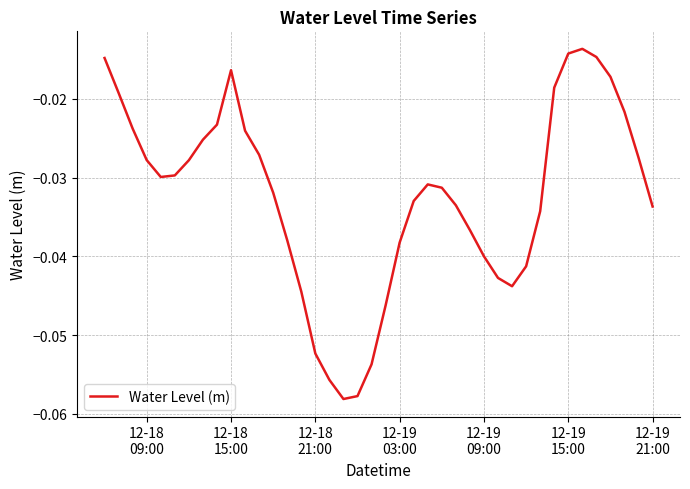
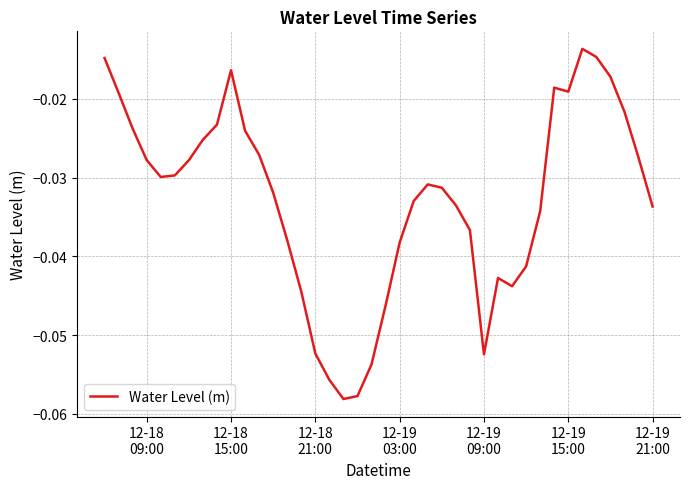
  {
    "12-18 09:00": -0.028,
    "12-18 15:00": -0.016,
    "12-18 21:00": -0.052,
    "12-19 03:00": -0.038,
-   "12-19 09:00": -0.040,
-   "12-19 15:00": -0.014,
+   "12-19 09:00": -0.052,
+   "12-19 15:00": -0.019,
    "12-19 21:00": -0.034
  }
